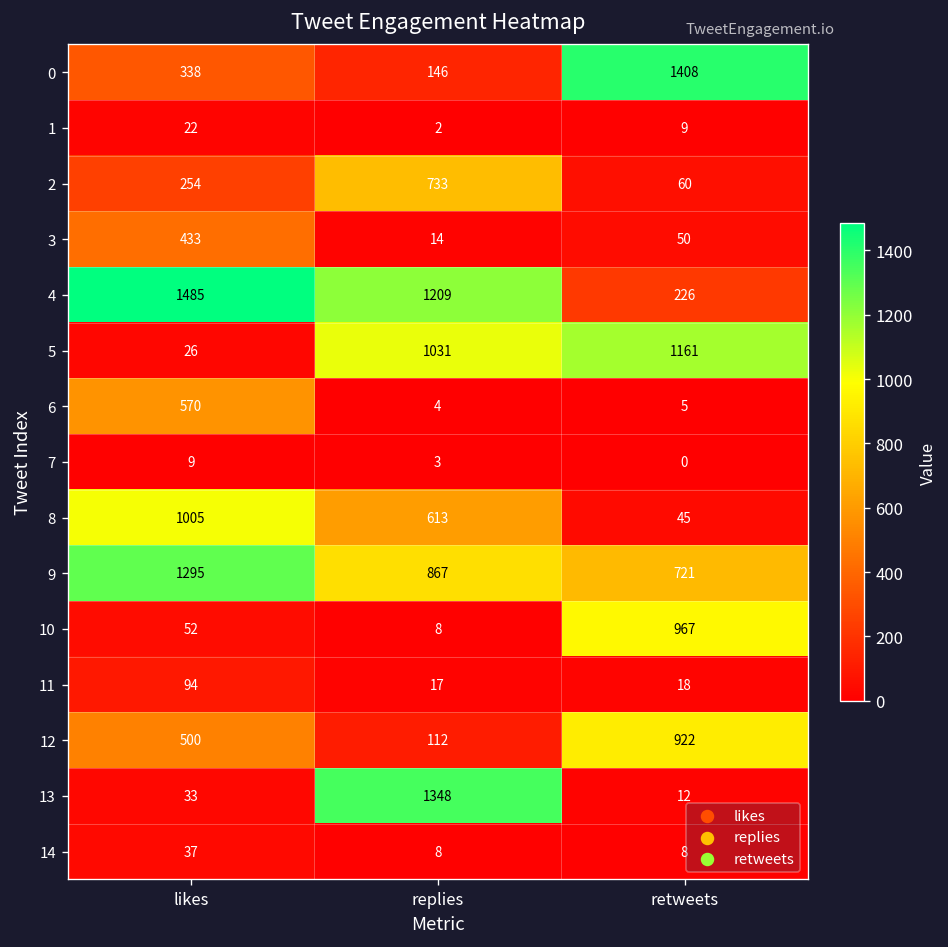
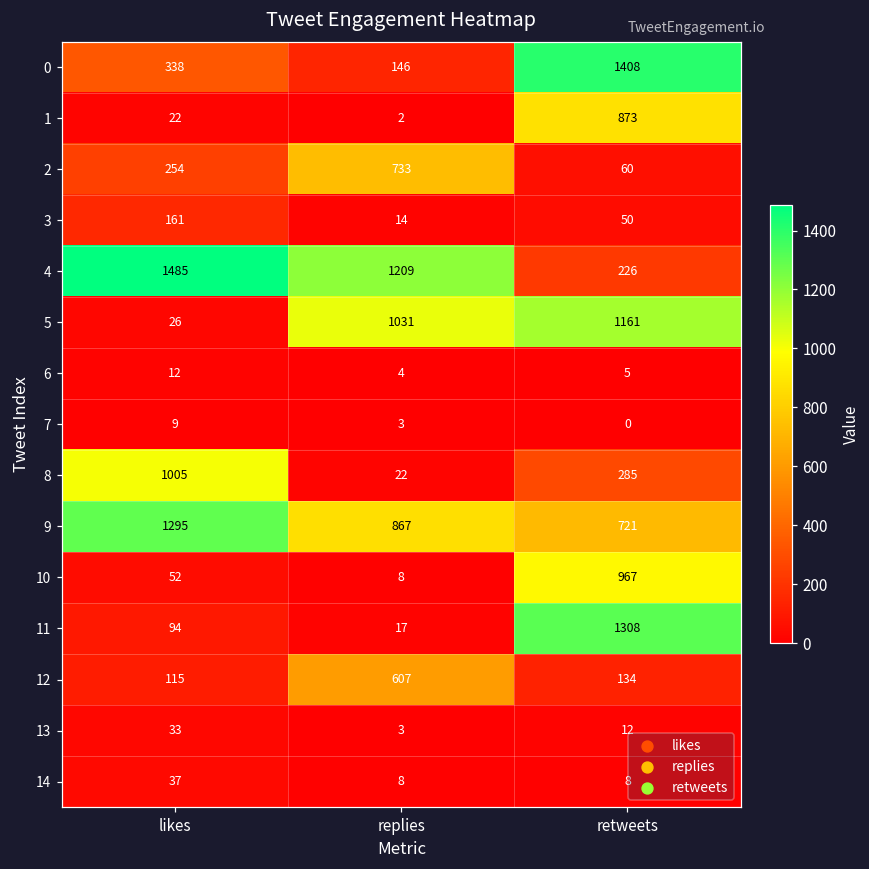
  {
    "0": {
      "likes": 338,
      "replies": 146,
      "retweets": 1408
    },
    "1": {
      "likes": 22,
      "replies": 2,
-     "retweets": 9
+     "retweets": 873
    },
    "2": {
      "likes": 254,
      "replies": 733,
      "retweets": 60
    },
    "3": {
-     "likes": 433,
+     "likes": 161,
      "replies": 14,
      "retweets": 50
    },
    "4": {
      "likes": 1485,
      "replies": 1209,
      "retweets": 226
    },
    "5": {
      "likes": 26,
      "replies": 1031,
      "retweets": 1161
    },
    "6": {
-     "likes": 570,
+     "likes": 12,
      "replies": 4,
      "retweets": 5
    },
    "7": {
      "likes": 9,
      "replies": 3,
      "retweets": 0
    },
    "8": {
      "likes": 1005,
-     "replies": 613,
-     "retweets": 45
+     "replies": 22,
+     "retweets": 285
    },
    "9": {
      "likes": 1295,
      "replies": 867,
      "retweets": 721
    },
    "10": {
      "likes": 52,
      "replies": 8,
      "retweets": 967
    },
    "11": {
      "likes": 94,
      "replies": 17,
-     "retweets": 18
+     "retweets": 1308
    },
    "12": {
-     "likes": 500,
-     "replies": 112,
-     "retweets": 922
+     "likes": 115,
+     "replies": 607,
+     "retweets": 134
    },
    "13": {
      "likes": 33,
-     "replies": 1348
+     "replies": 3
    },
    "14": {
      "likes": 37,
      "replies": 8
    }
  }
